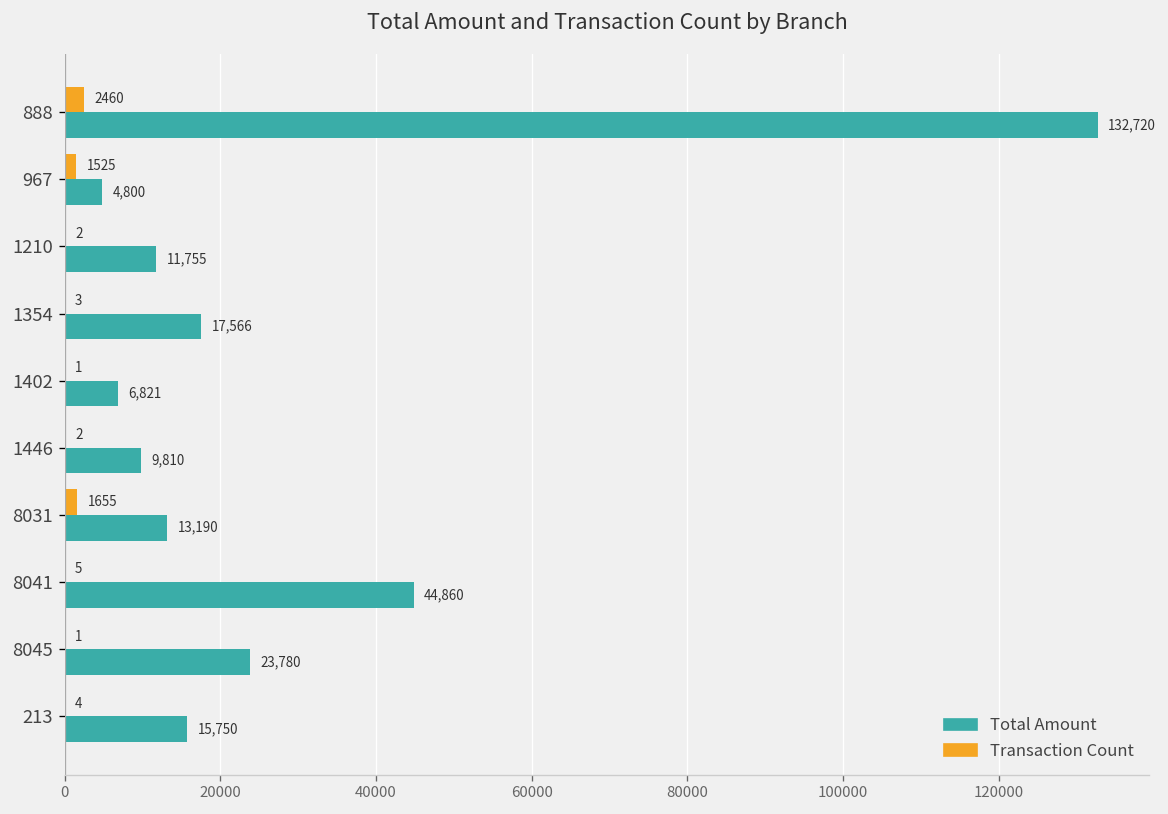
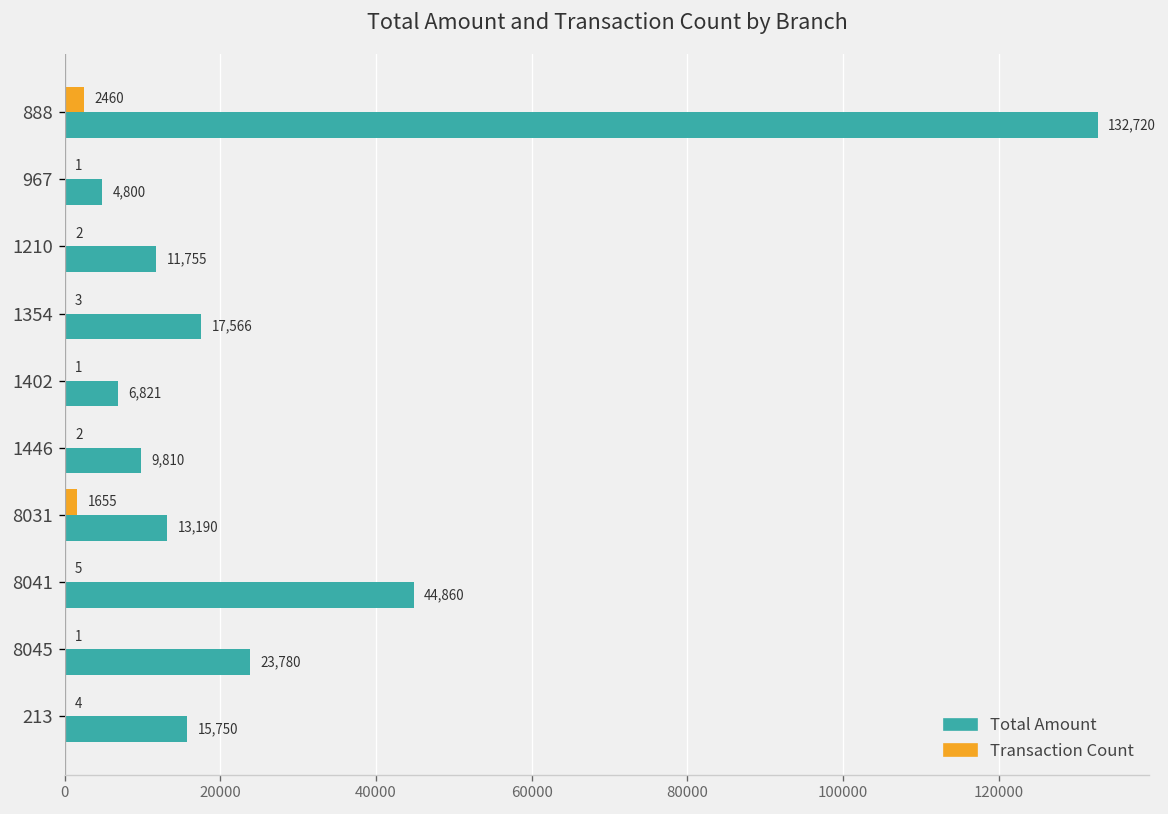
  {
    "Total Amount": {
      "888": "132,720",
      "967": "4,800",
      "1210": "11,755",
      "1354": "17,566",
      "1402": "6,821",
      "1446": "9,810",
      "8031": "13,190",
      "8041": "44,860",
      "8045": "23,780",
      "213": "15,750"
    },
    "Transaction Count": {
      "888": "2460",
-     "967": "1525",
+     "967": "1",
      "1210": "2",
      "1354": "3",
      "1402": "1",
      "1446": "2",
      "8031": "1655",
      "8041": "5",
      "8045": "1",
      "213": "4"
    }
  }
